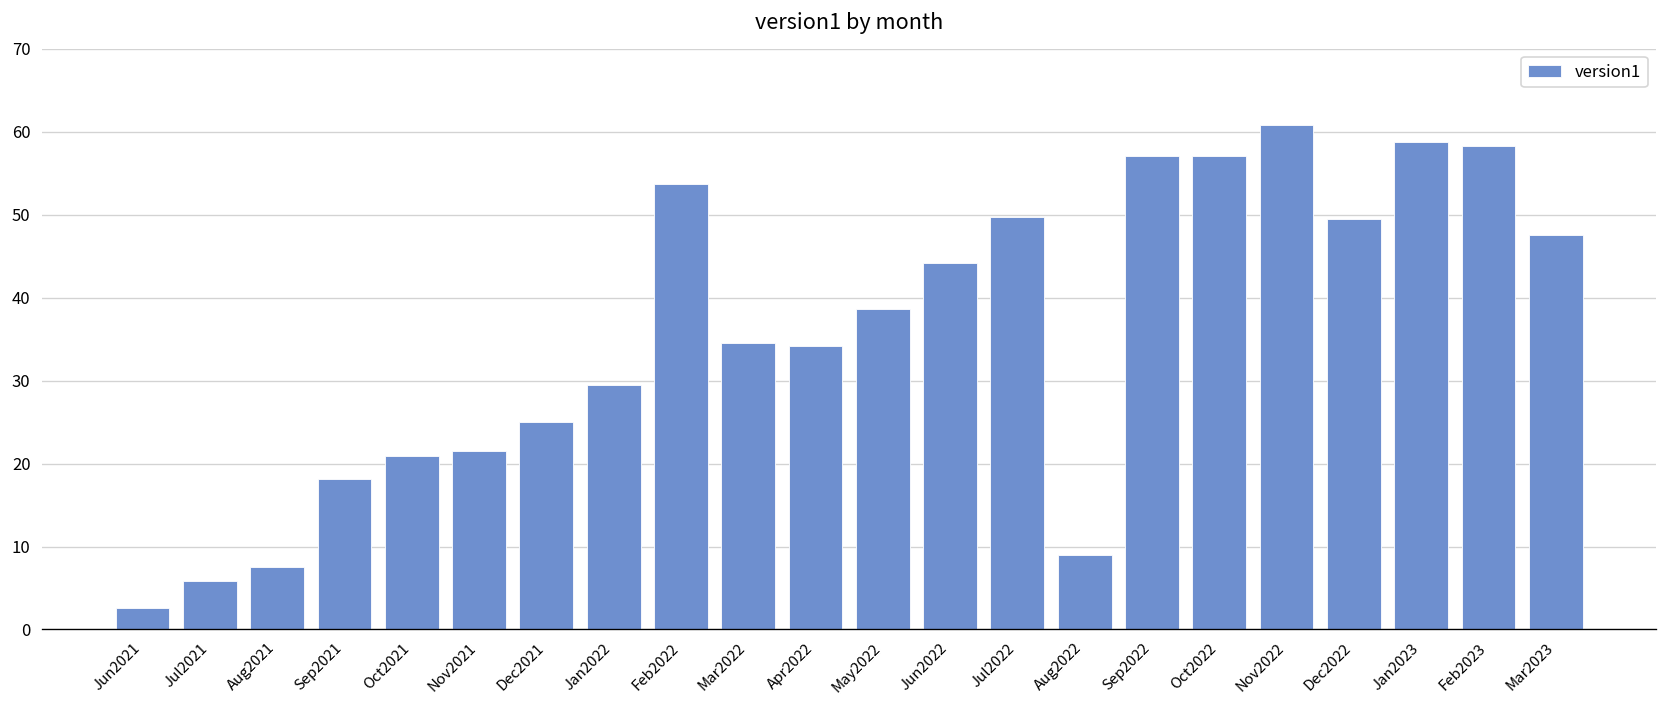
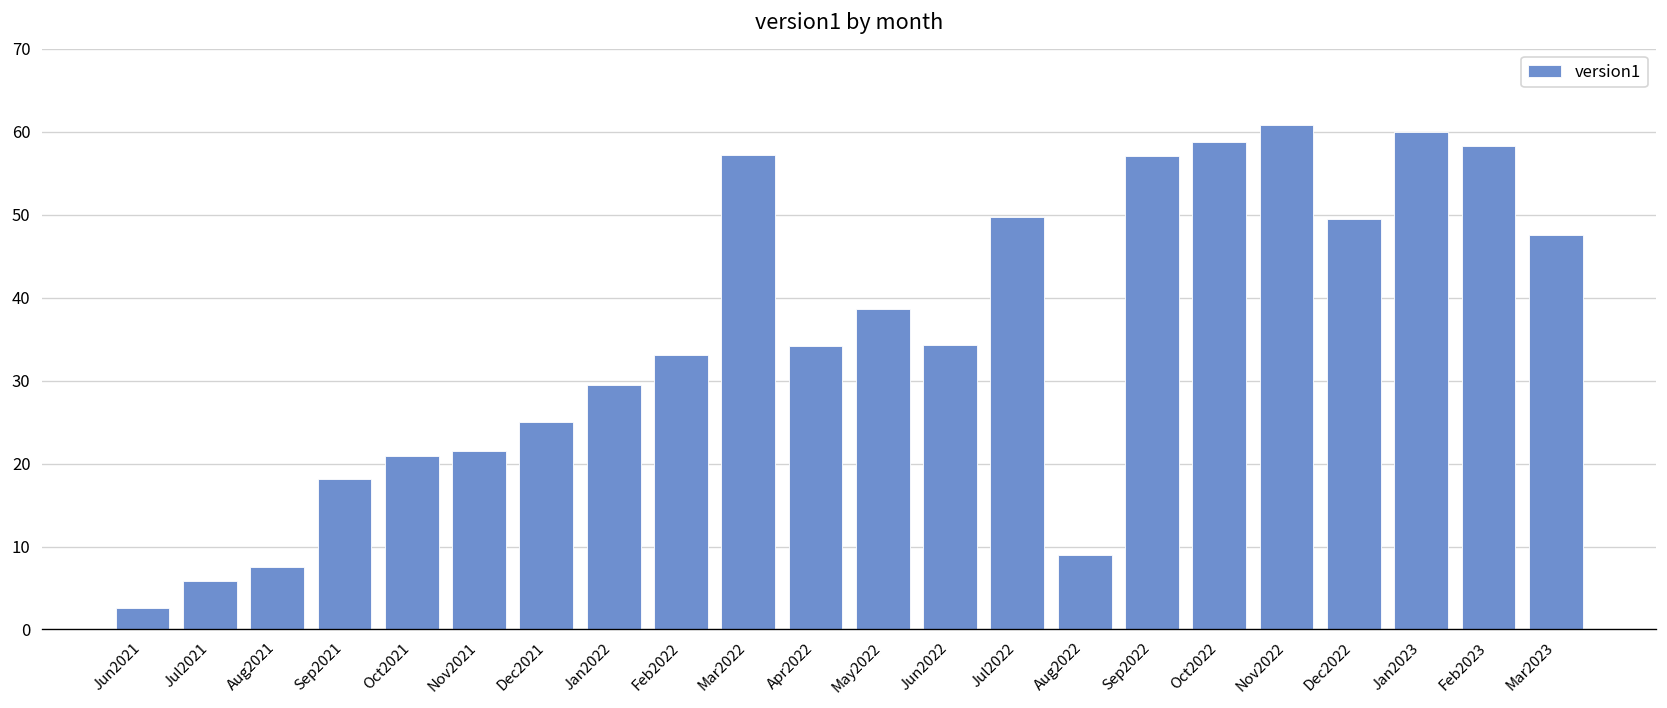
  {
    "Jun2021": 3,
    "Jul2021": 6,
    "Aug2021": 8,
    "Sep2021": 18,
    "Oct2021": 21,
    "Nov2021": 22,
    "Dec2021": 25,
    "Jan2022": 30,
-   "Feb2022": 54,
-   "Mar2022": 35,
+   "Feb2022": 33,
+   "Mar2022": 57,
    "Apr2022": 34,
    "May2022": 39,
-   "Jun2022": 44,
+   "Jun2022": 34,
    "Jul2022": 50,
    "Aug2022": 9,
    "Sep2022": 57,
-   "Oct2022": 57,
+   "Oct2022": 59,
    "Nov2022": 61,
    "Dec2022": 49,
-   "Jan2023": 59,
+   "Jan2023": 60,
    "Feb2023": 58,
    "Mar2023": 48
  }
